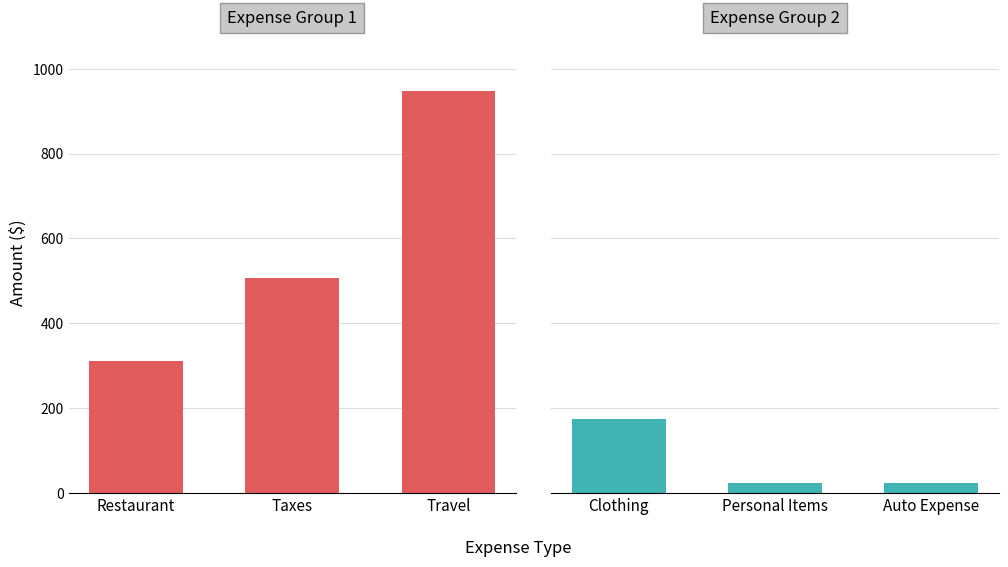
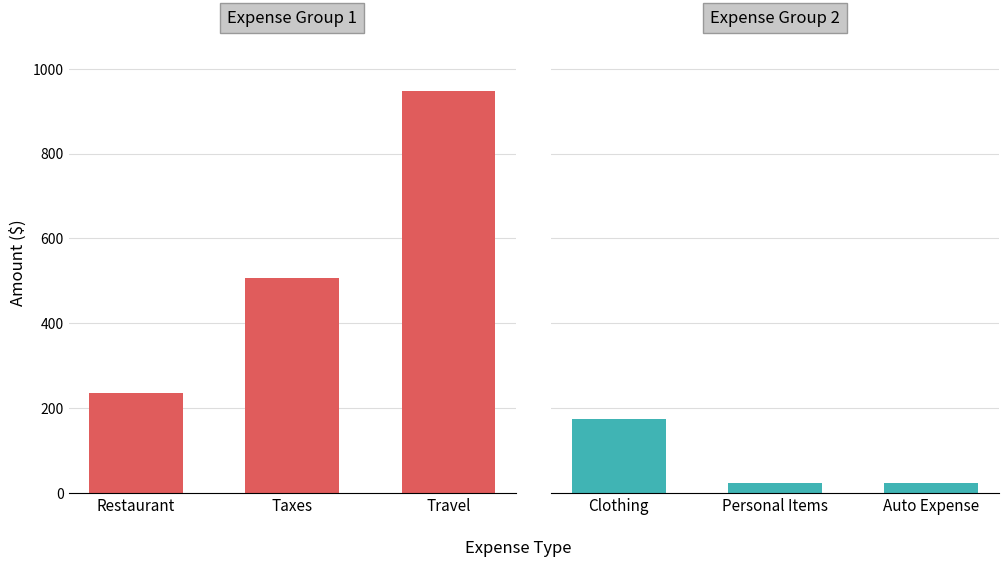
  {
    "Expense Group 1": {
-     "Restaurant": 310,
+     "Restaurant": 230,
      "Taxes": 510,
      "Travel": 950
    }
  }
